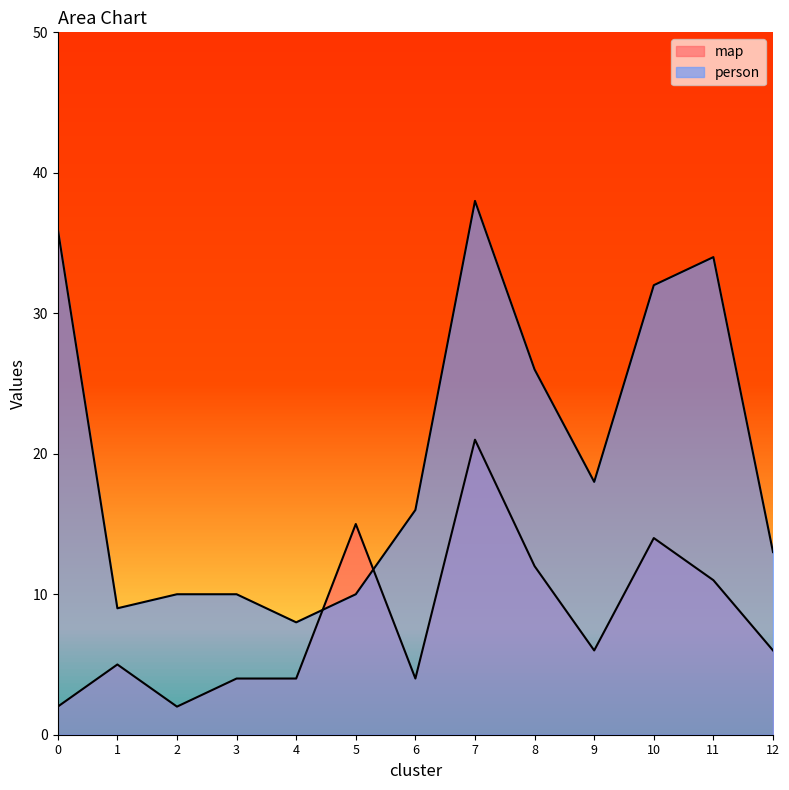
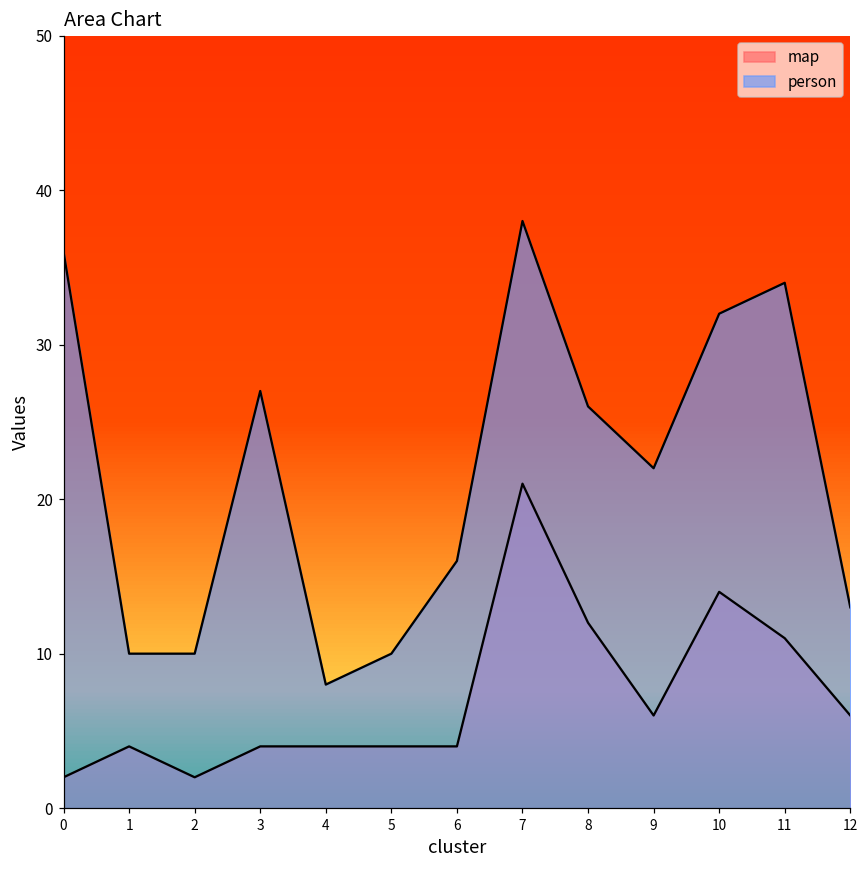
  {
    "map": {
      "0": 2,
-     "1": 5,
+     "1": 4,
      "2": 2,
      "3": 4,
      "4": 4,
-     "5": 15,
+     "5": 4,
      "6": 4,
      "7": 21,
      "8": 12,
      "9": 6,
      "10": 14,
      "11": 11,
      "12": 6
    },
    "person": {
      "0": 36,
-     "1": 9,
+     "1": 10,
      "2": 10,
-     "3": 10,
+     "3": 27,
      "4": 8,
      "5": 10,
      "6": 16,
      "7": 38,
      "8": 26,
-     "9": 18,
+     "9": 22,
      "10": 32,
      "11": 34,
      "12": 13
    }
  }
